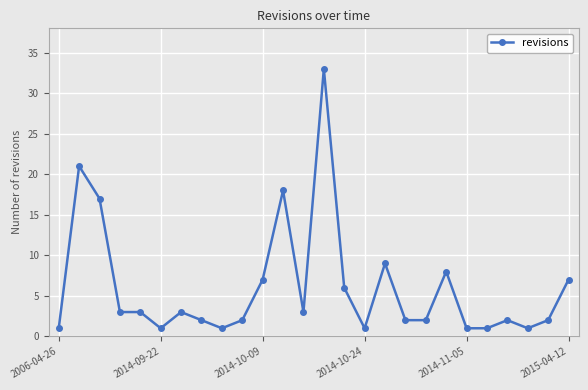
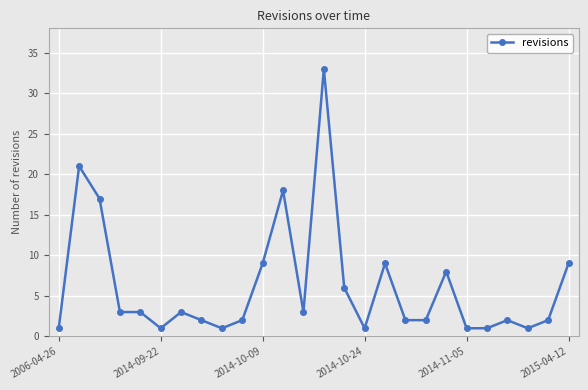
  {
    "2006-04-26": 1,
    "2014-09-22": 1,
-   "2014-10-09": 7,
+   "2014-10-09": 9,
    "2014-10-24": 1,
    "2014-11-05": 1,
-   "2015-04-12": 7
+   "2015-04-12": 9
  }
